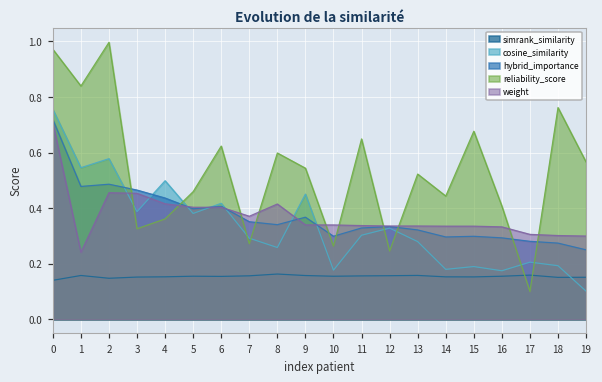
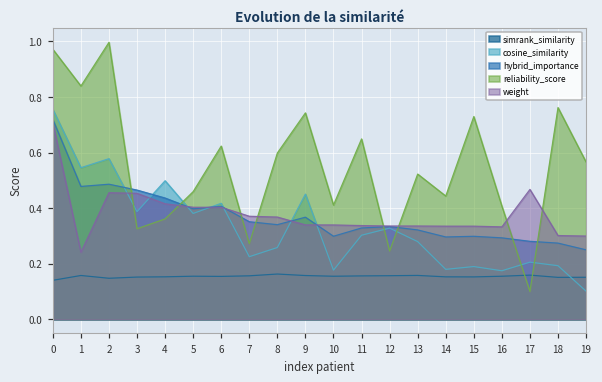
  {
    "cosine_similarity": {
      "0": 0.76,
      "1": 0.55,
      "2": 0.58,
      "3": 0.39,
      "4": 0.50,
      "5": 0.38,
      "6": 0.42,
-     "7": 0.29,
+     "7": 0.23,
      "8": 0.26,
      "9": 0.45,
      "10": 0.18,
      "11": 0.30,
      "13": 0.28,
      "14": 0.18,
      "15": 0.19,
      "16": 0.18,
      "17": 0.21,
      "18": 0.19,
      "19": 0.10
    },
    "reliability_score": {
      "0": 0.97,
      "1": 0.84,
      "2": 1.00,
      "3": 0.33,
      "4": 0.36,
      "5": 0.46,
      "6": 0.62,
      "7": 0.27,
      "8": 0.60,
-     "9": 0.54,
-     "10": 0.26,
+     "9": 0.74,
+     "10": 0.41,
      "11": 0.65,
      "12": 0.25,
      "13": 0.52,
      "14": 0.44,
-     "15": 0.68,
+     "15": 0.73,
      "16": 0.41,
      "17": 0.10,
      "18": 0.76,
      "19": 0.57
    },
    "weight": {
      "0": 0.71,
      "1": 0.24,
      "2": 0.46,
      "3": 0.45,
      "4": 0.42,
      "7": 0.37,
-     "8": 0.42,
+     "8": 0.37,
      "9": 0.34,
      "10": 0.34,
      "13": 0.34,
      "14": 0.34,
      "15": 0.34,
      "16": 0.33,
-     "17": 0.31,
+     "17": 0.47,
      "18": 0.30,
      "19": 0.30
    }
  }
